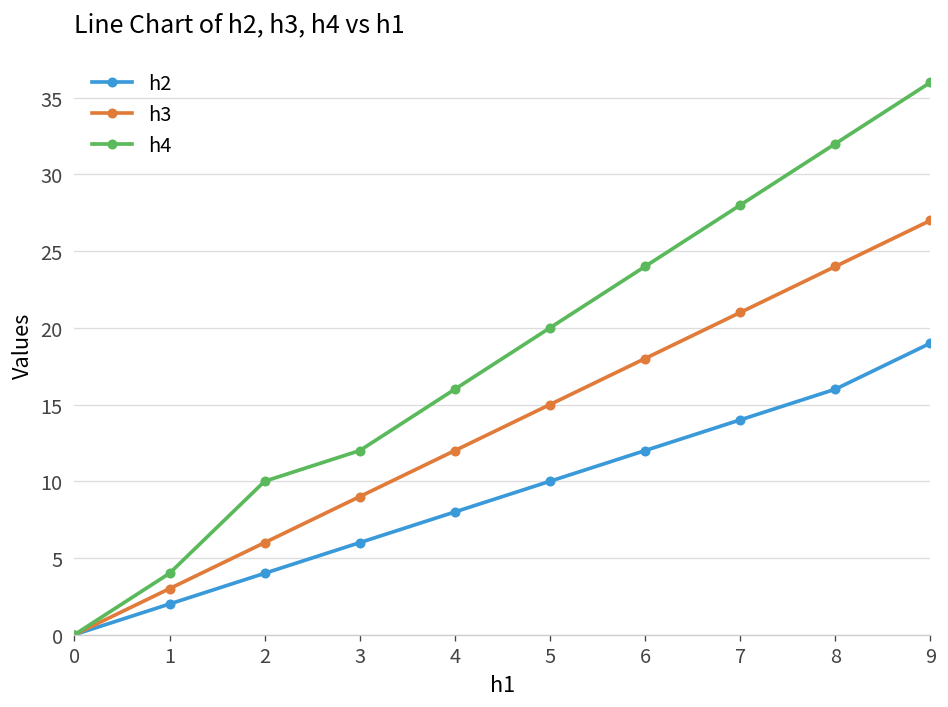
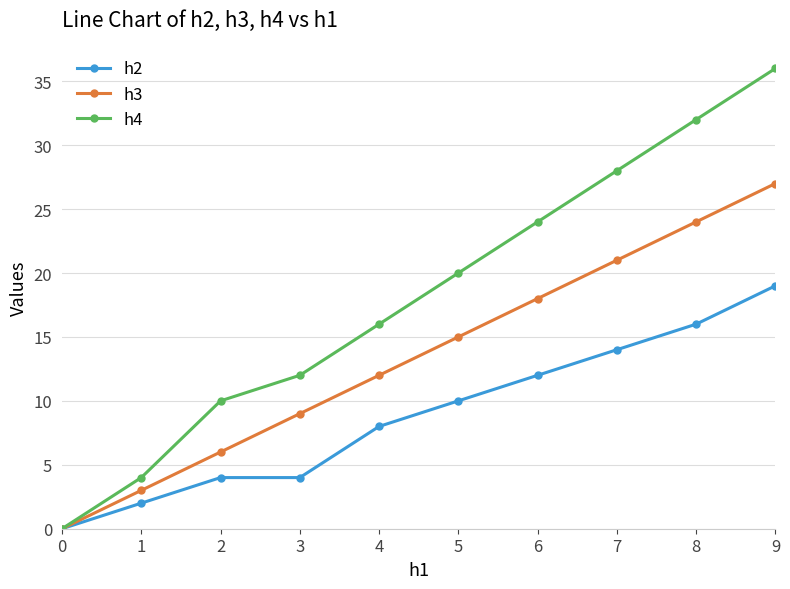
  {
    "h2": {
      "1": 2,
      "2": 4,
-     "3": 6,
+     "3": 4,
      "4": 8,
      "5": 10,
      "6": 12,
      "7": 14,
      "8": 16,
      "9": 19
    },
    "h3": {
      "1": 3,
      "2": 6,
      "3": 9,
      "4": 12,
      "5": 15,
      "6": 18,
      "7": 21,
      "8": 24,
      "9": 27
    },
    "h4": {
      "1": 4,
      "2": 10,
      "3": 12,
      "4": 16,
      "5": 20,
      "6": 24,
      "7": 28,
      "8": 32,
      "9": 36
    }
  }
